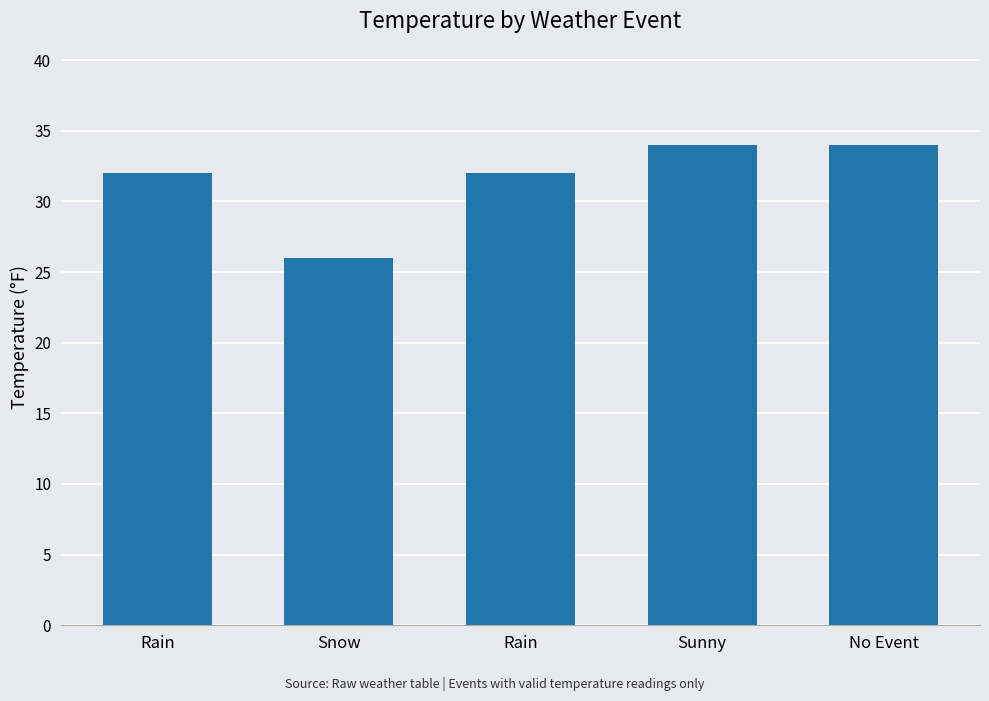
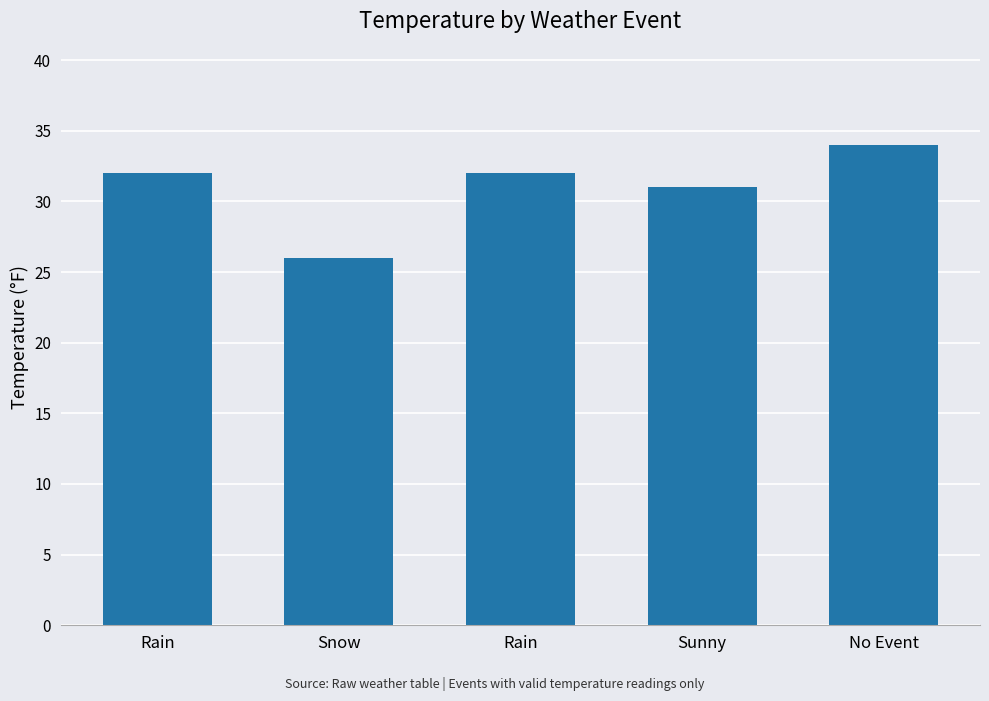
  {
    "Snow": 26,
-   "Sunny": 34,
+   "Sunny": 31,
    "No Event": 34
  }
